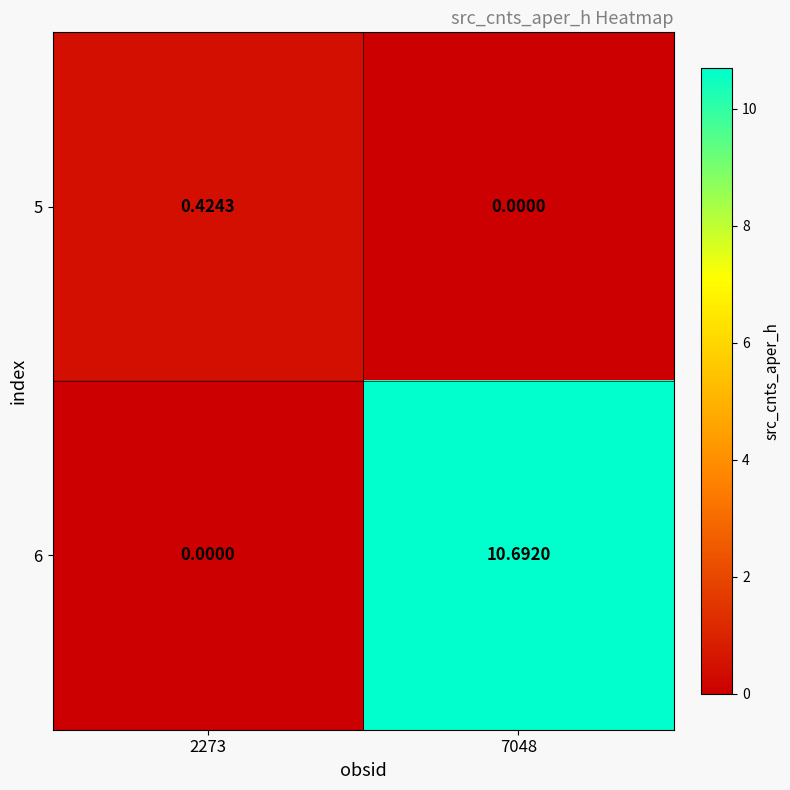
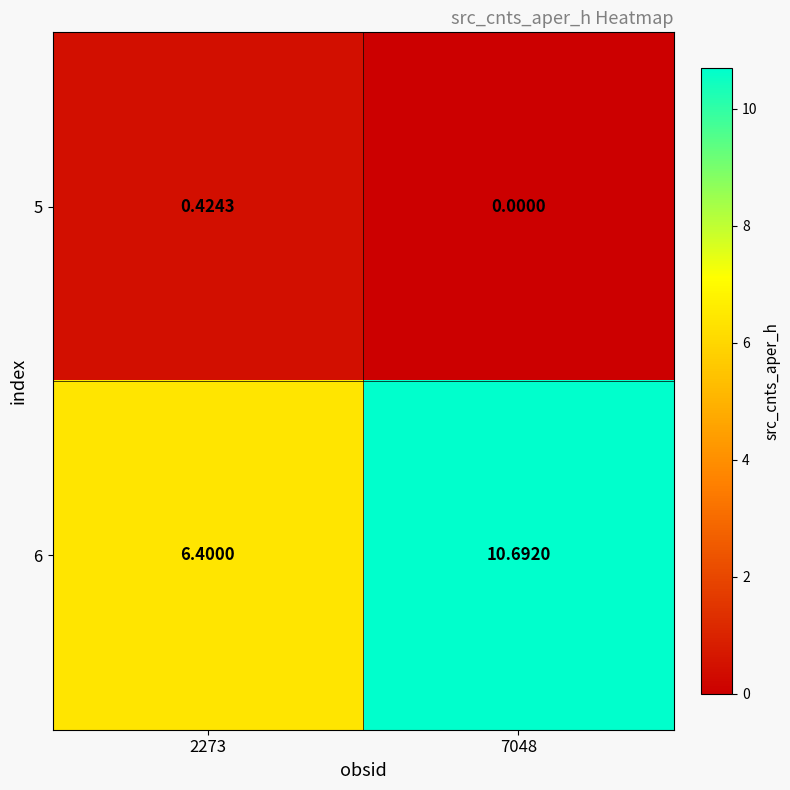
  {
    "5": {
      "2273": 0.4243,
      "7048": 0.0000
    },
    "6": {
-     "2273": 0.0000,
+     "2273": 6.4000,
      "7048": 10.6920
    }
  }
